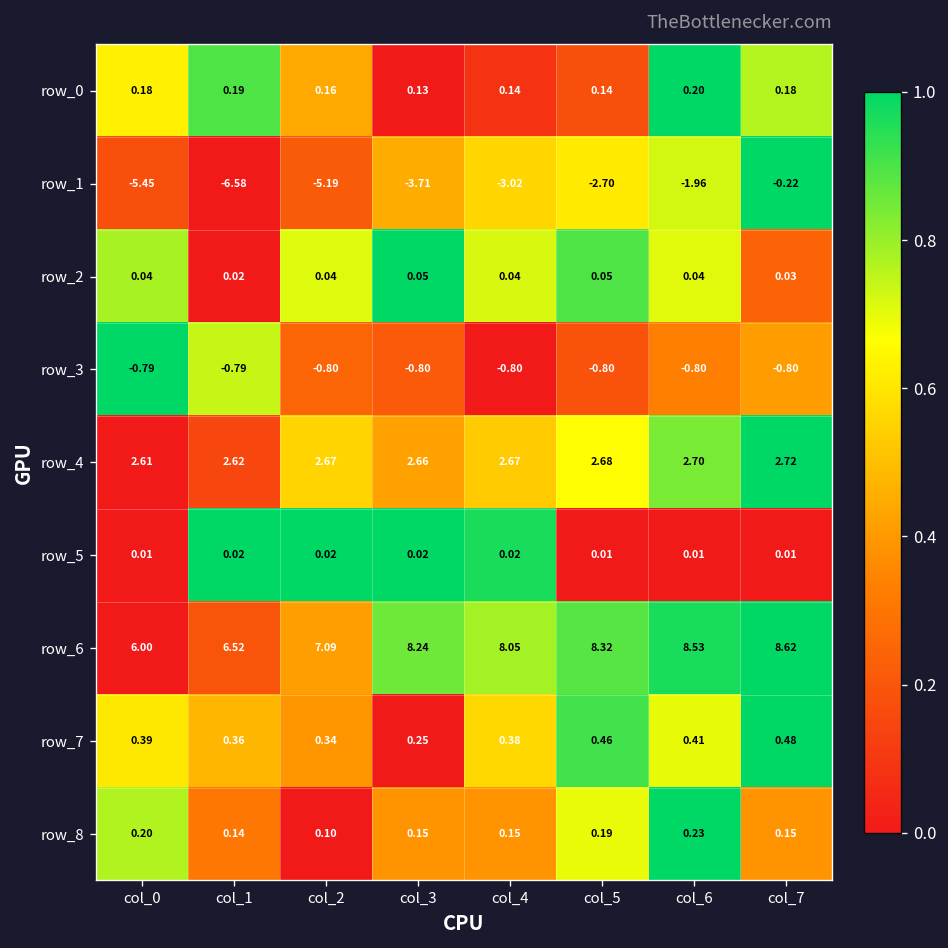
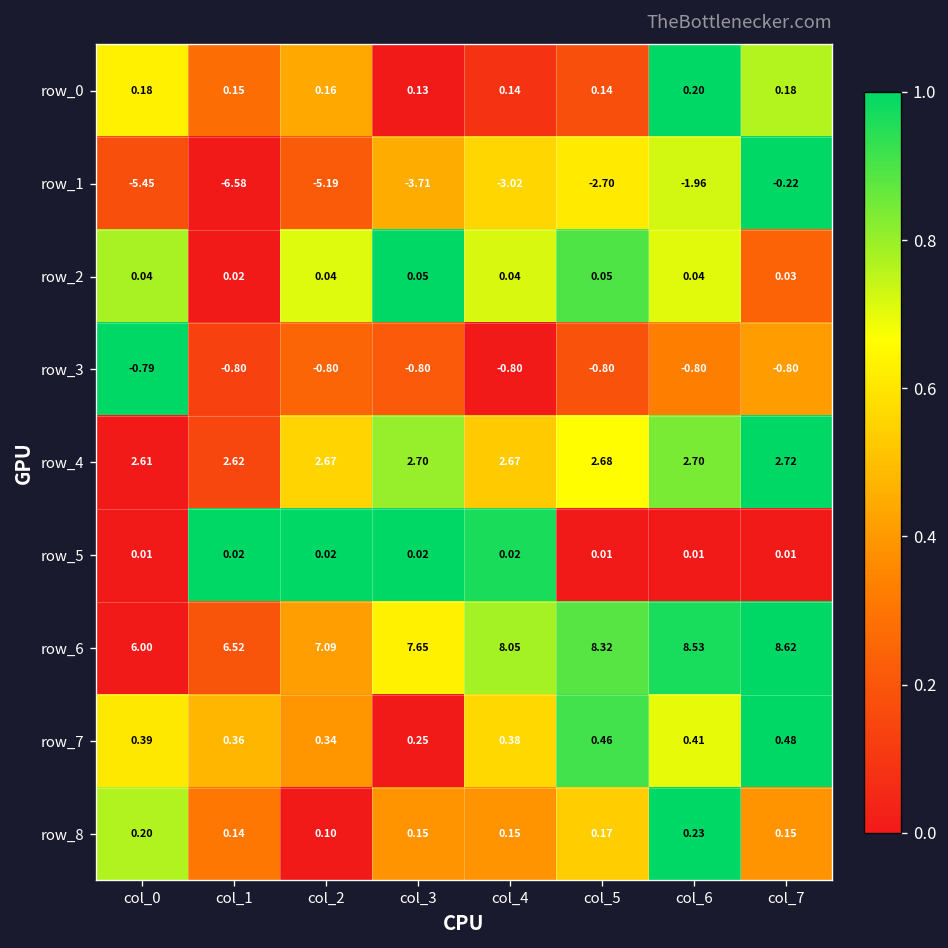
  {
    "row_0": {
      "col_0": 0.18,
-     "col_1": 0.19,
+     "col_1": 0.15,
      "col_2": 0.16,
      "col_3": 0.13,
      "col_4": 0.14,
      "col_5": 0.14,
      "col_6": 0.20,
      "col_7": 0.18
    },
    "row_1": {
      "col_0": -5.45,
      "col_1": -6.58,
      "col_2": -5.19,
      "col_3": -3.71,
      "col_4": -3.02,
      "col_5": -2.70,
      "col_6": -1.96,
      "col_7": -0.22
    },
    "row_2": {
      "col_0": 0.04,
      "col_1": 0.02,
      "col_2": 0.04,
      "col_3": 0.05,
      "col_4": 0.04,
      "col_5": 0.05,
      "col_6": 0.04,
      "col_7": 0.03
    },
    "row_3": {
      "col_0": -0.79,
-     "col_1": -0.79,
+     "col_1": -0.80,
      "col_2": -0.80,
      "col_3": -0.80,
      "col_4": -0.80,
      "col_5": -0.80,
      "col_6": -0.80,
      "col_7": -0.80
    },
    "row_4": {
      "col_0": 2.61,
      "col_1": 2.62,
      "col_2": 2.67,
-     "col_3": 2.66,
+     "col_3": 2.70,
      "col_4": 2.67,
      "col_5": 2.68,
      "col_6": 2.70,
      "col_7": 2.72
    },
    "row_5": {
      "col_0": 0.01,
      "col_1": 0.02,
      "col_2": 0.02,
      "col_3": 0.02,
      "col_4": 0.02,
      "col_5": 0.01,
      "col_6": 0.01,
      "col_7": 0.01
    },
    "row_6": {
      "col_0": 6.00,
      "col_1": 6.52,
      "col_2": 7.09,
-     "col_3": 8.24,
+     "col_3": 7.65,
      "col_4": 8.05,
      "col_5": 8.32,
      "col_6": 8.53,
      "col_7": 8.62
    },
    "row_7": {
      "col_0": 0.39,
      "col_1": 0.36,
      "col_2": 0.34,
      "col_3": 0.25,
      "col_4": 0.38,
      "col_5": 0.46,
      "col_6": 0.41,
      "col_7": 0.48
    },
    "row_8": {
      "col_0": 0.20,
      "col_1": 0.14,
      "col_2": 0.10,
      "col_3": 0.15,
      "col_4": 0.15,
-     "col_5": 0.19,
+     "col_5": 0.17,
      "col_6": 0.23,
      "col_7": 0.15
    }
  }
